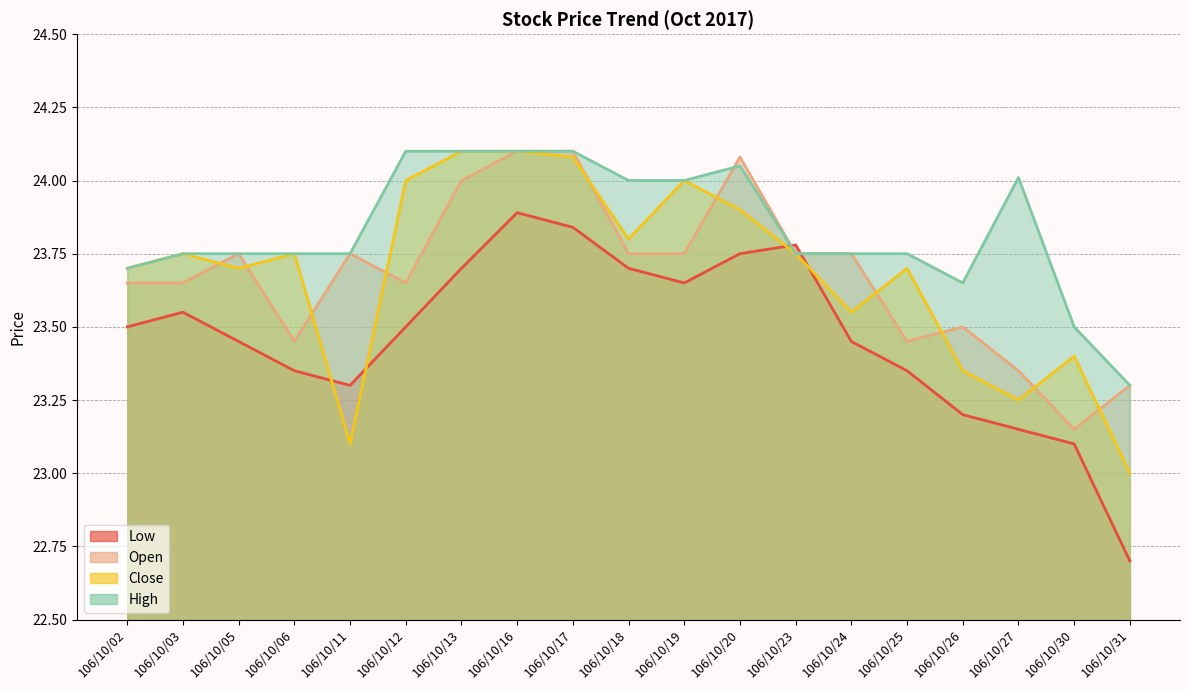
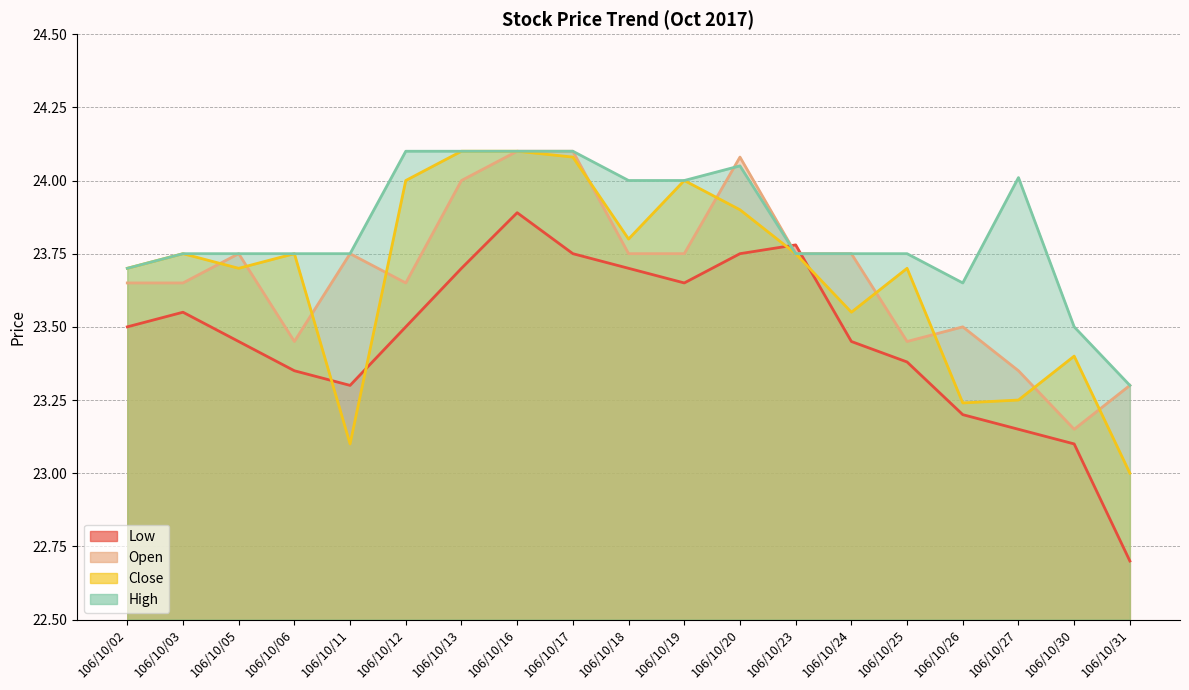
  {
    "Low": {
      "106/10/02": 23.50,
      "106/10/03": 23.55,
      "106/10/05": 23.45,
      "106/10/06": 23.35,
      "106/10/11": 23.30,
      "106/10/12": 23.50,
      "106/10/13": 23.70,
      "106/10/16": 23.89,
-     "106/10/17": 23.84,
+     "106/10/17": 23.75,
      "106/10/18": 23.70,
      "106/10/19": 23.65,
      "106/10/20": 23.75,
      "106/10/23": 23.78,
      "106/10/24": 23.45,
-     "106/10/25": 23.35,
+     "106/10/25": 23.38,
      "106/10/26": 23.20,
      "106/10/27": 23.15,
      "106/10/30": 23.10,
      "106/10/31": 22.70
    },
    "Open": {
      "106/10/02": 23.65,
      "106/10/03": 23.65,
      "106/10/06": 23.45,
      "106/10/12": 23.65,
      "106/10/13": 24.00,
      "106/10/18": 23.75,
      "106/10/19": 23.75,
      "106/10/20": 24.08,
      "106/10/25": 23.45,
      "106/10/26": 23.50,
      "106/10/27": 23.35,
      "106/10/30": 23.15
    },
    "Close": {
      "106/10/05": 23.70,
      "106/10/11": 23.10,
      "106/10/12": 24.00,
      "106/10/17": 24.08,
      "106/10/18": 23.80,
      "106/10/20": 23.90,
      "106/10/24": 23.55,
      "106/10/25": 23.70,
-     "106/10/26": 23.35,
+     "106/10/26": 23.24,
      "106/10/27": 23.25,
      "106/10/30": 23.40,
      "106/10/31": 23.00
    },
    "High": {
      "106/10/12": 24.10,
      "106/10/18": 24.00,
      "106/10/20": 24.05,
      "106/10/25": 23.75,
      "106/10/26": 23.65,
      "106/10/27": 24.01,
      "106/10/30": 23.50
    }
  }
